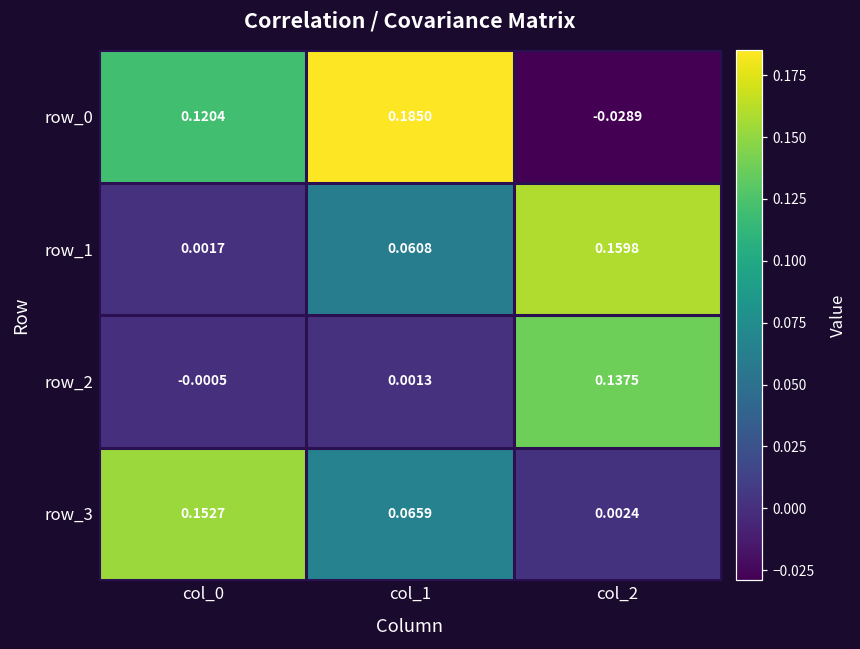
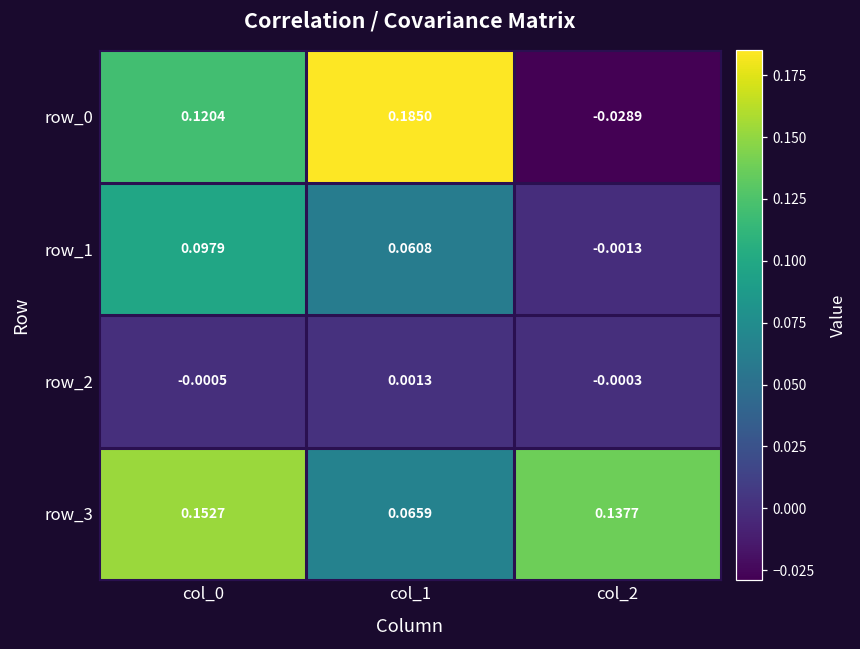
  {
    "row_0": {
      "col_0": 0.1204,
      "col_1": 0.1850,
      "col_2": -0.0289
    },
    "row_1": {
-     "col_0": 0.0017,
+     "col_0": 0.0979,
      "col_1": 0.0608,
-     "col_2": 0.1598
+     "col_2": -0.0013
    },
    "row_2": {
      "col_0": -0.0005,
      "col_1": 0.0013,
-     "col_2": 0.1375
+     "col_2": -0.0003
    },
    "row_3": {
      "col_0": 0.1527,
      "col_1": 0.0659,
-     "col_2": 0.0024
+     "col_2": 0.1377
    }
  }
